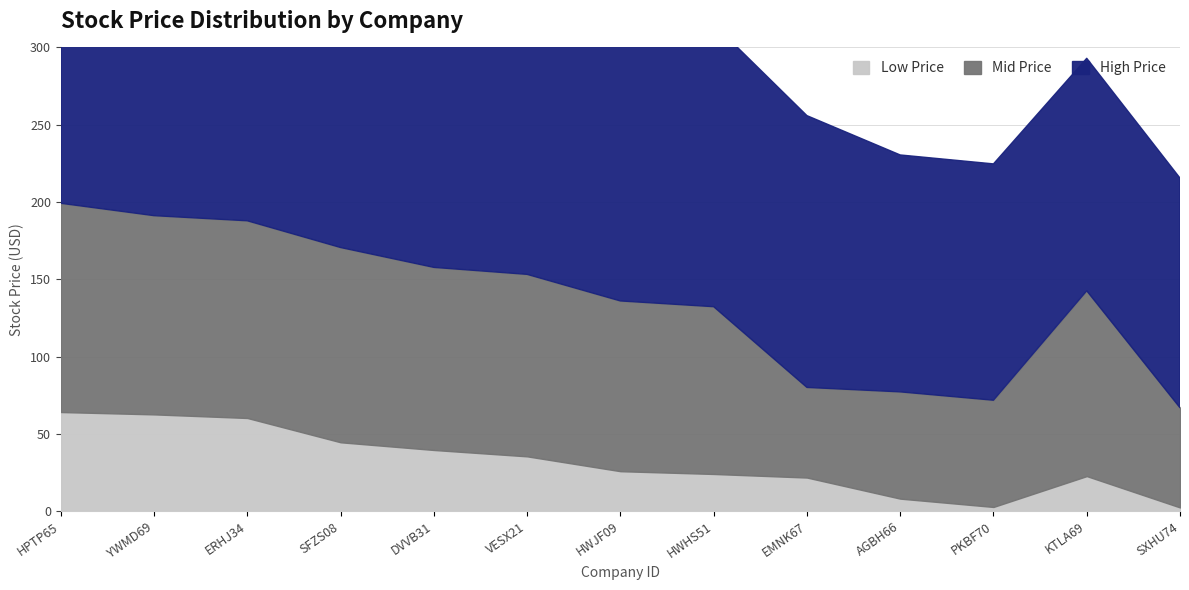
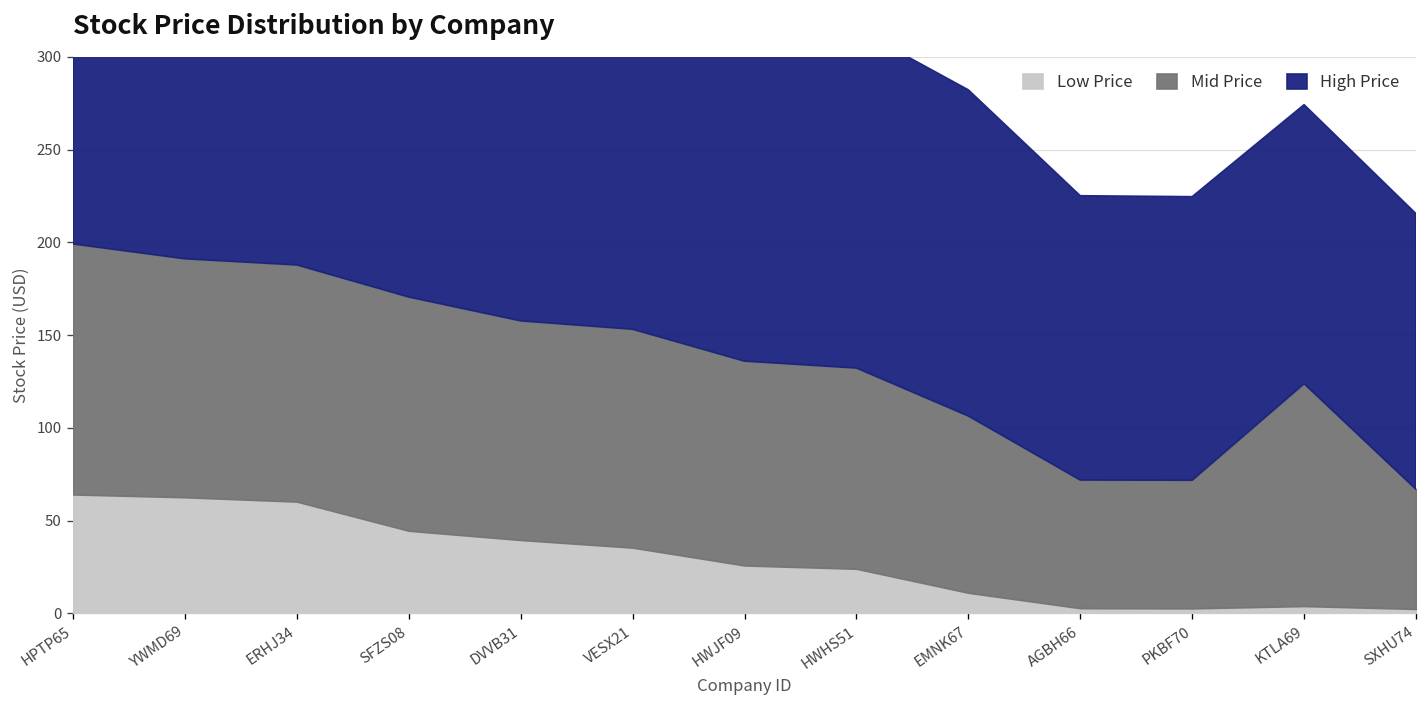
  {
    "Low Price": {
      "HPTP65": 64,
      "YWMD69": 63,
      "ERHJ34": 60,
      "SFZS08": 44,
      "DVVB31": 40,
      "VESX21": 35,
      "HWJF09": 26,
      "HWHS51": 24,
-     "EMNK67": 22,
-     "AGBH66": 8,
+     "EMNK67": 11,
+     "AGBH66": 3,
      "PKBF70": 3,
-     "KTLA69": 23,
+     "KTLA69": 4,
      "SXHU74": 2
    },
    "Mid Price": {
      "HPTP65": 135,
      "YWMD69": 129,
      "ERHJ34": 128,
      "SFZS08": 126,
      "DVVB31": 118,
      "VESX21": 118,
      "HWJF09": 110,
      "HWHS51": 108,
-     "EMNK67": 58,
+     "EMNK67": 95,
      "AGBH66": 69,
      "PKBF70": 69,
      "KTLA69": 120,
      "SXHU74": 65
    },
    "High Price": {
      "EMNK67": 176,
      "AGBH66": 153,
      "PKBF70": 153,
      "KTLA69": 150,
      "SXHU74": 149
    }
  }
